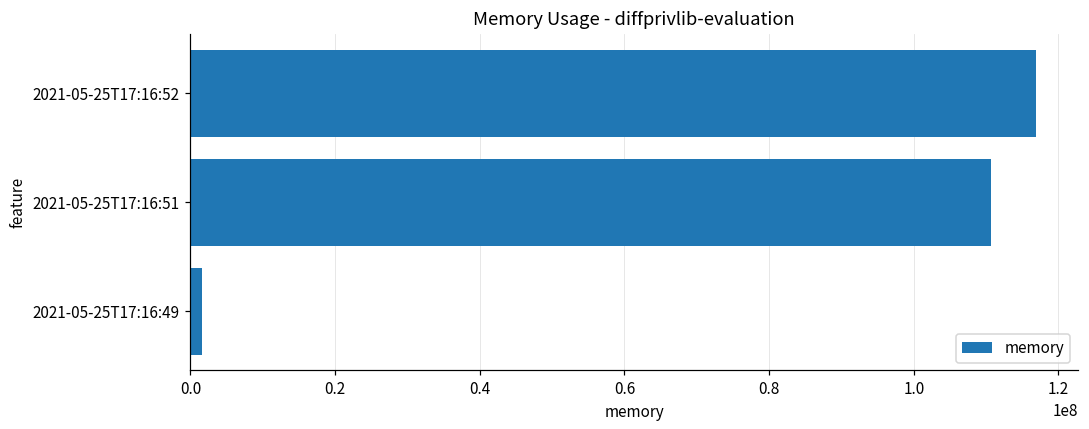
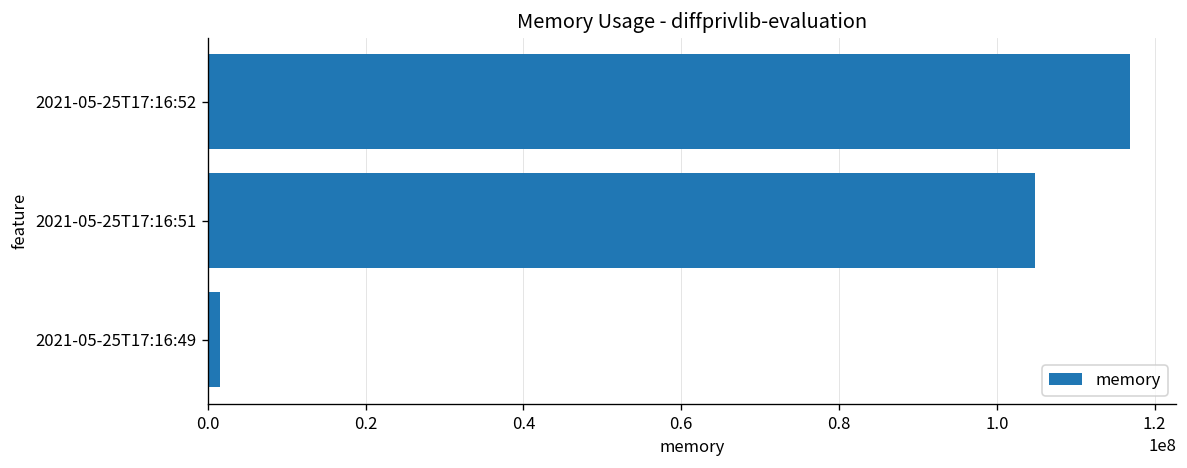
  {
    "2021-05-25T17:16:52": 117000000,
-   "2021-05-25T17:16:51": 111000000,
+   "2021-05-25T17:16:51": 105000000,
    "2021-05-25T17:16:49": 2000000
  }
